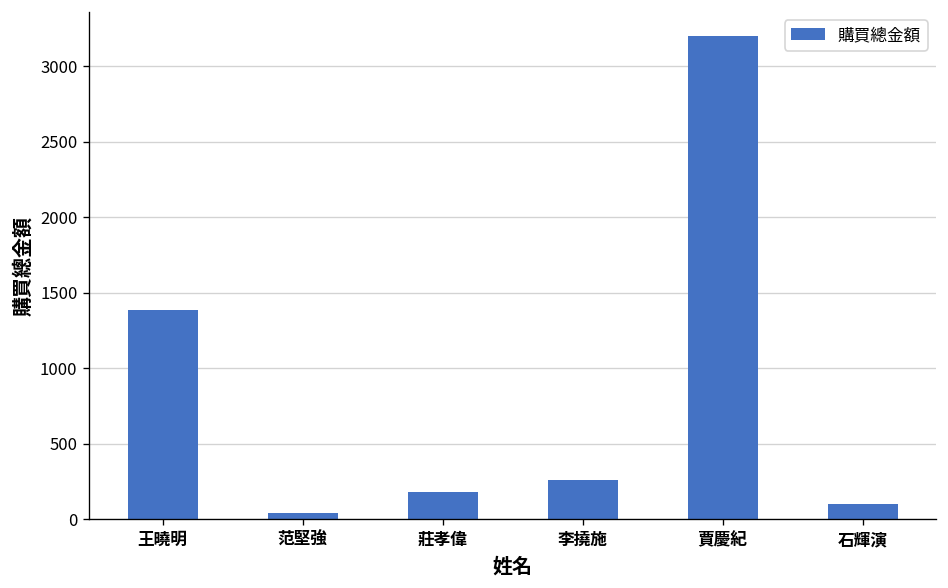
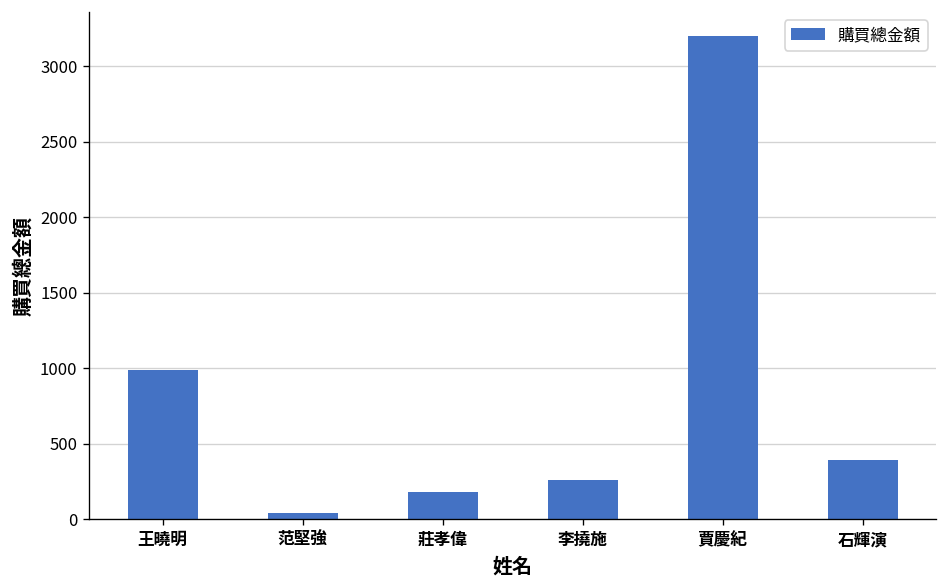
  {
-   "王曉明": 1390,
+   "王曉明": 990,
    "范堅強": 40,
    "莊孝偉": 180,
    "李撓施": 260,
    "賈慶紀": 3200,
-   "石輝演": 100
+   "石輝演": 390
  }
